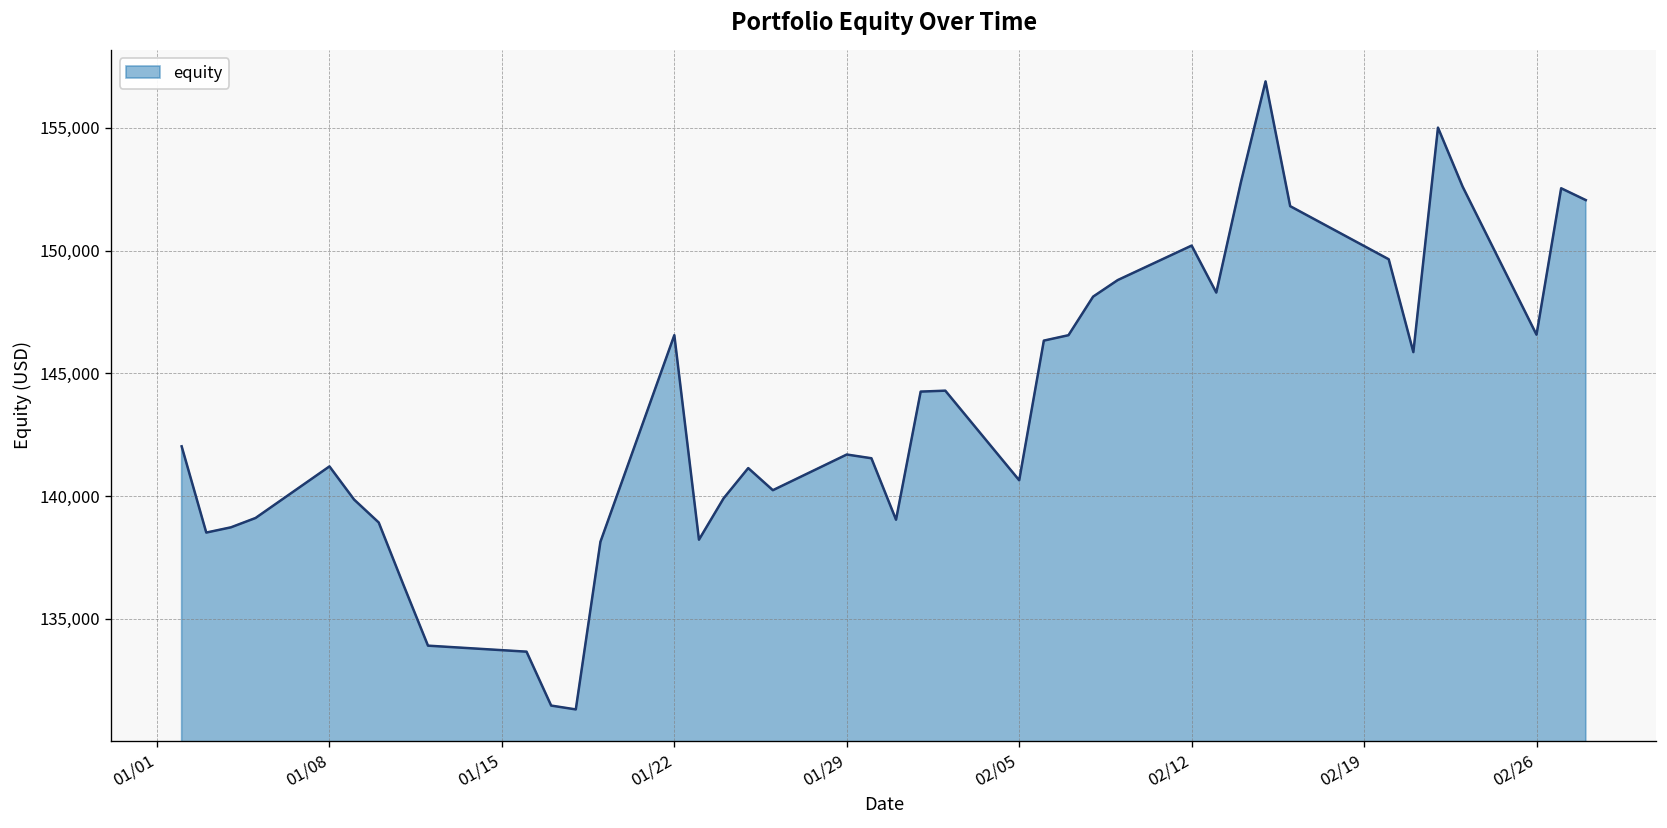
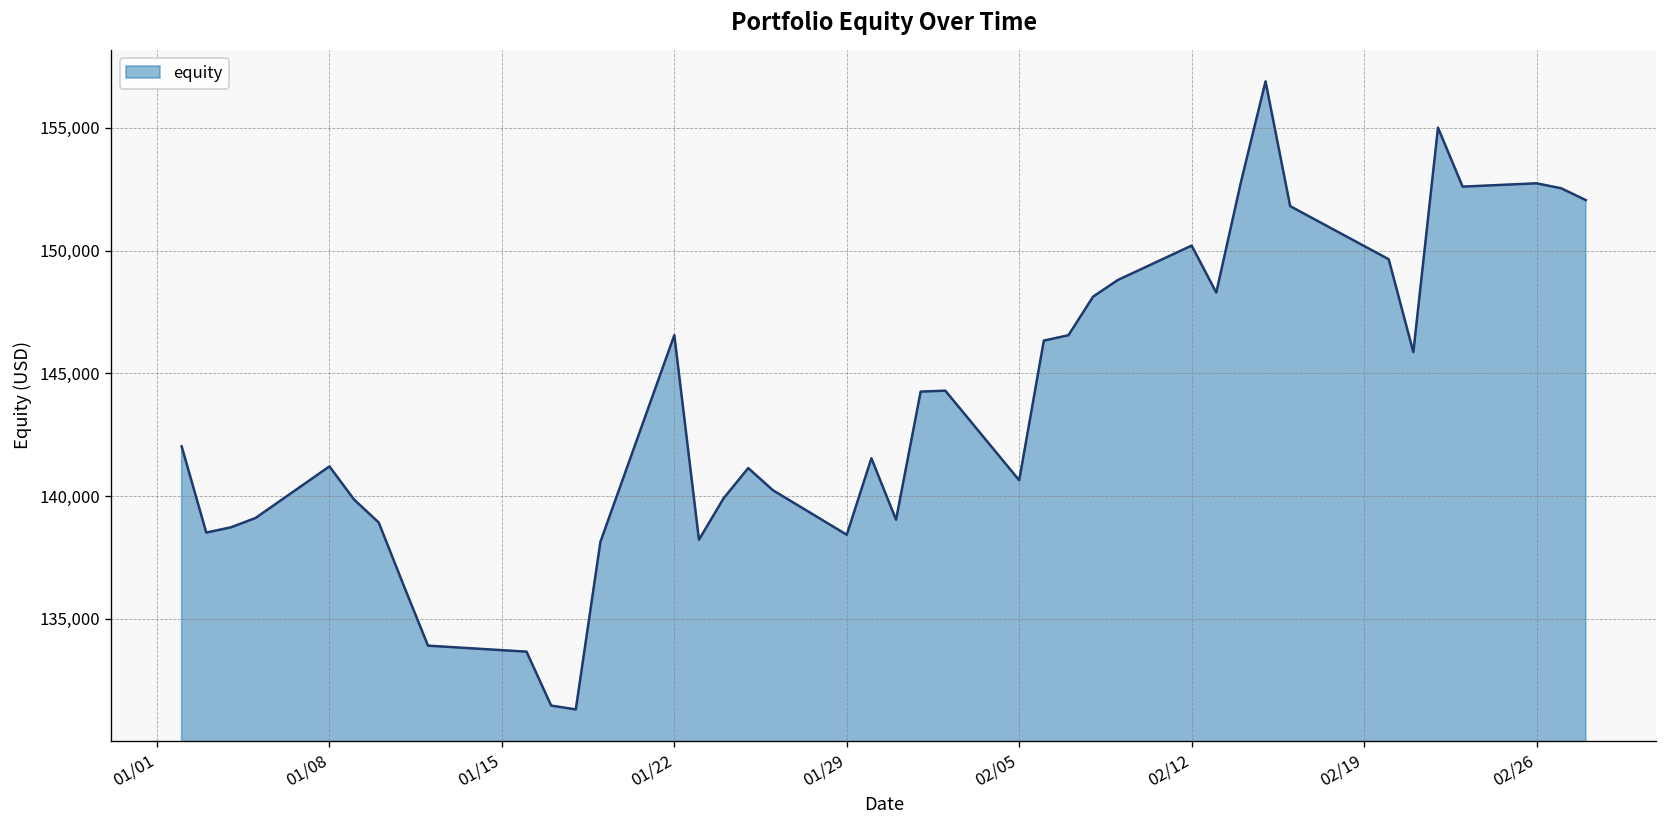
  {
    "01/08": "141,200",
    "01/22": "146,600",
-   "01/29": "141,700",
+   "01/29": "138,400",
    "02/05": "140,600",
    "02/12": "150,200",
-   "02/26": "146,600"
+   "02/26": "152,700"
  }
